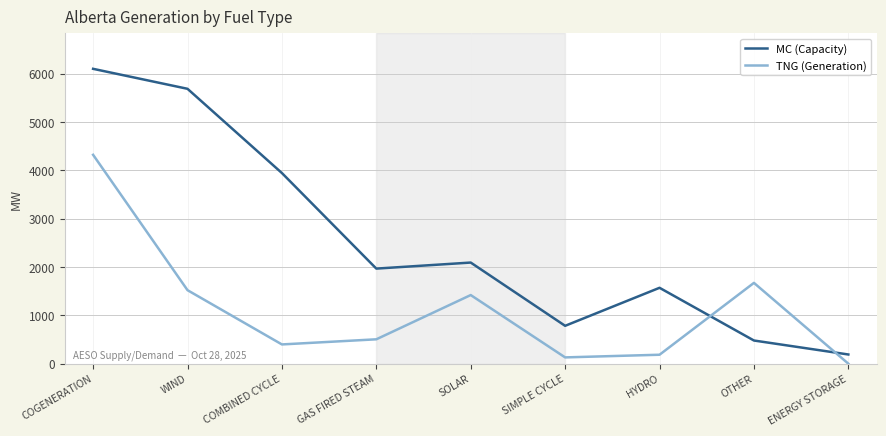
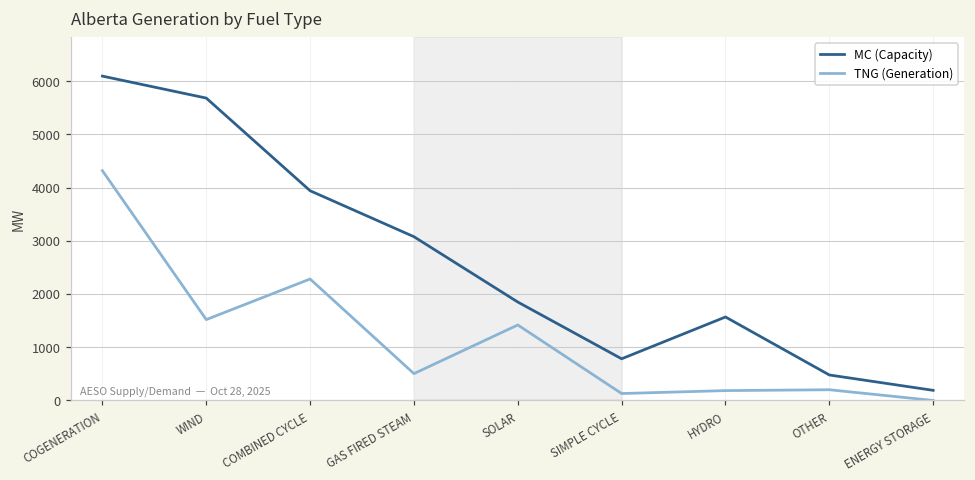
  {
    "MC (Capacity)": {
      "COGENERATION": 6100,
      "WIND": 5700,
      "COMBINED CYCLE": 3900,
-     "GAS FIRED STEAM": 2000,
-     "SOLAR": 2100,
+     "GAS FIRED STEAM": 3100,
+     "SOLAR": 1900,
      "SIMPLE CYCLE": 800,
      "HYDRO": 1600,
      "OTHER": 500,
      "ENERGY STORAGE": 200
    },
    "TNG (Generation)": {
      "COGENERATION": 4300,
      "WIND": 1500,
-     "COMBINED CYCLE": 400,
+     "COMBINED CYCLE": 2300,
      "GAS FIRED STEAM": 500,
      "SOLAR": 1400,
      "SIMPLE CYCLE": 100,
      "HYDRO": 200,
-     "OTHER": 1700,
+     "OTHER": 200,
      "ENERGY STORAGE": 0
    }
  }
